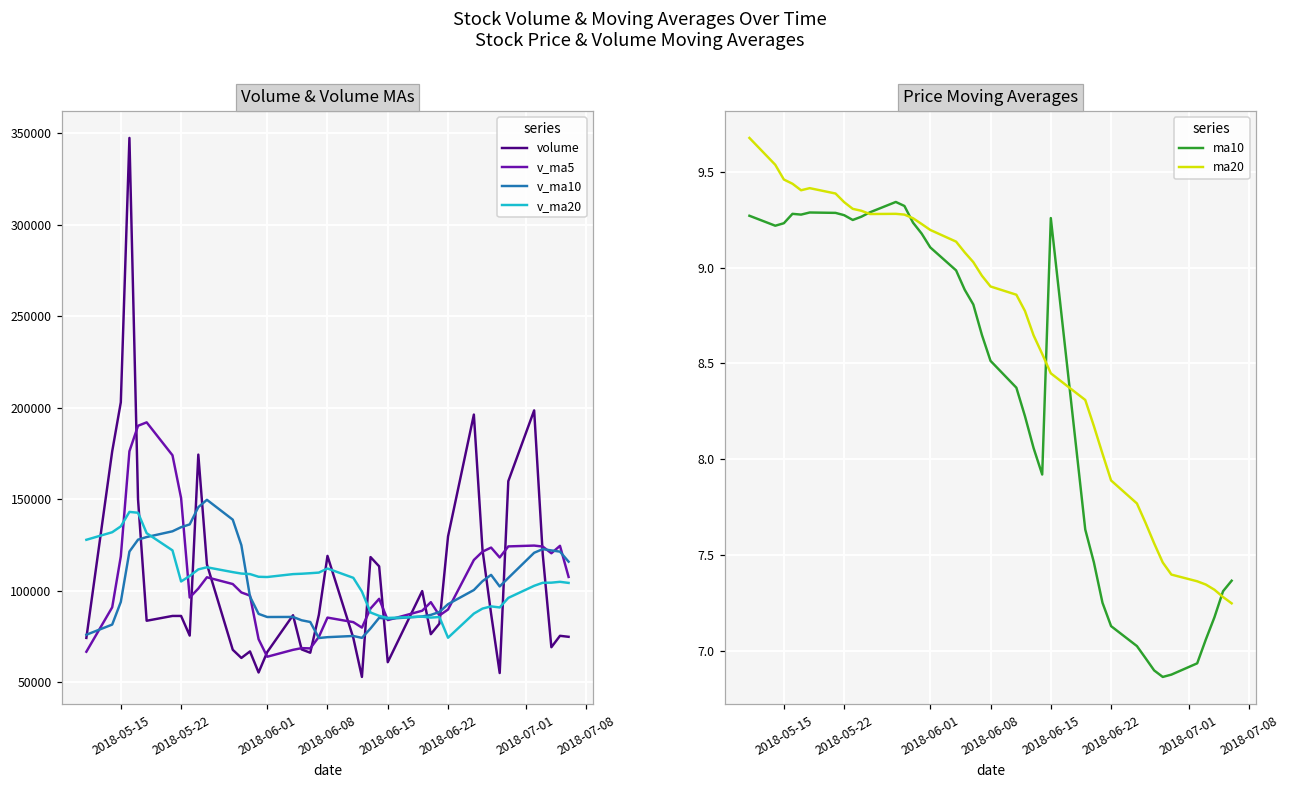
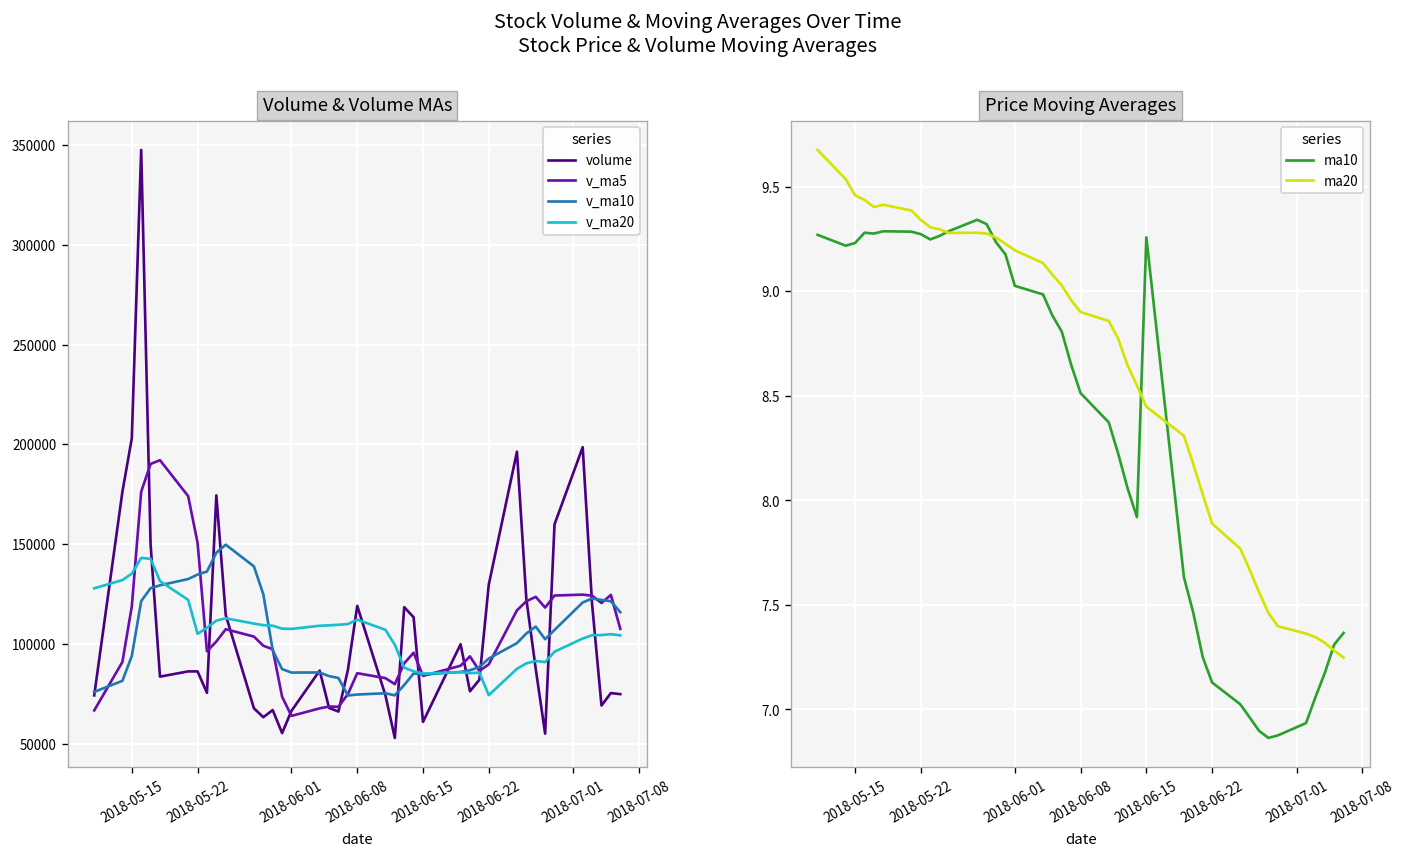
  {
    "Volume & Volume MAs": {
      "v_ma10": {
        "2018-05-15": 94000,
        "2018-05-22": 135000,
        "2018-06-01": 86000,
        "2018-06-08": 75000,
        "2018-06-22": 93000
      },
      "v_ma20": {
        "2018-05-15": 135000,
        "2018-05-22": 105000,
        "2018-06-01": 108000,
        "2018-06-08": 112000,
        "2018-06-22": 74000
      }
    },
    "Price Moving Averages": {
      "ma10": {
        "2018-05-15": 9.23,
        "2018-05-22": 9.27,
-       "2018-06-01": 9.11,
+       "2018-06-01": 9.03,
        "2018-06-08": 8.51,
        "2018-06-15": 9.26,
        "2018-06-22": 7.13
      },
      "ma20": {
        "2018-05-15": 9.46,
        "2018-05-22": 9.34,
        "2018-06-01": 9.20,
        "2018-06-08": 8.90,
        "2018-06-15": 8.45,
        "2018-06-22": 7.89
      }
    }
  }
